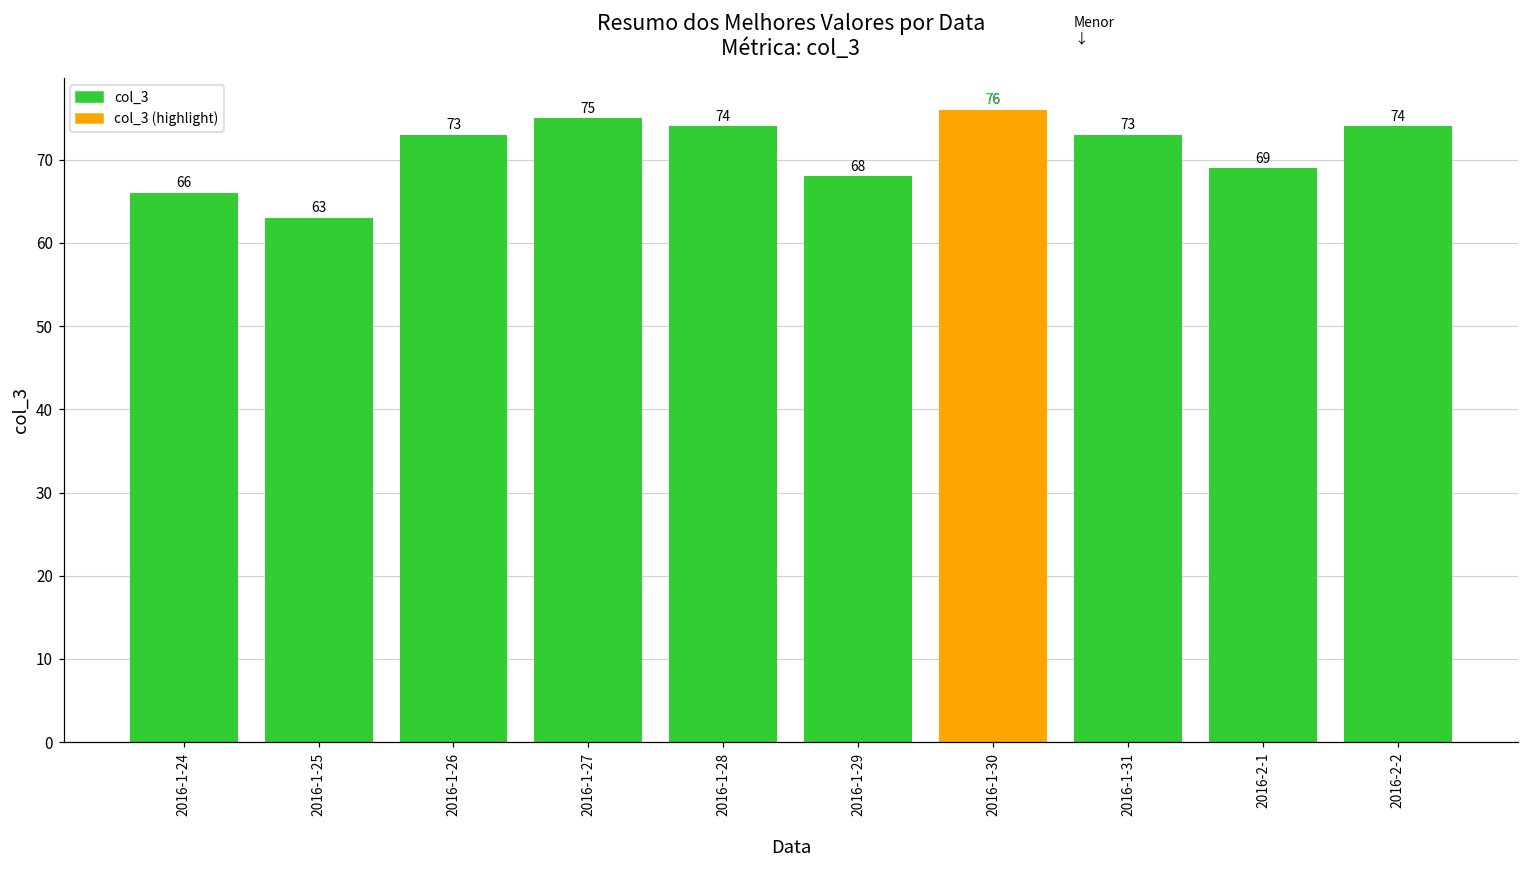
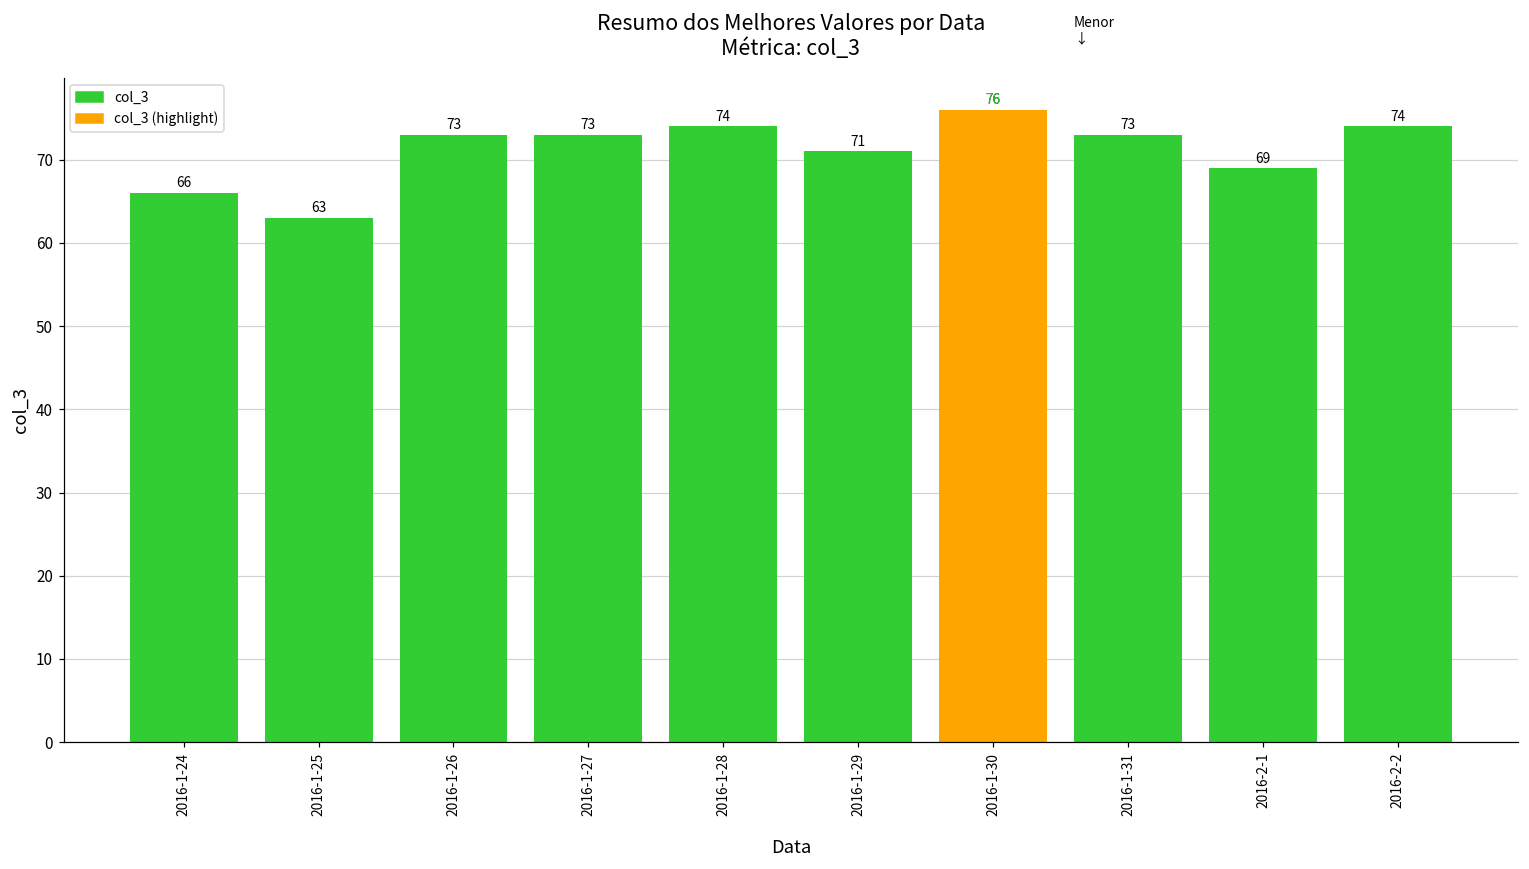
  {
    "2016-1-24": 66,
    "2016-1-25": 63,
    "2016-1-26": 73,
-   "2016-1-27": 75,
+   "2016-1-27": 73,
    "2016-1-28": 74,
-   "2016-1-29": 68,
+   "2016-1-29": 71,
    "2016-1-31": 73,
    "2016-2-1": 69,
    "2016-2-2": 74
  }
